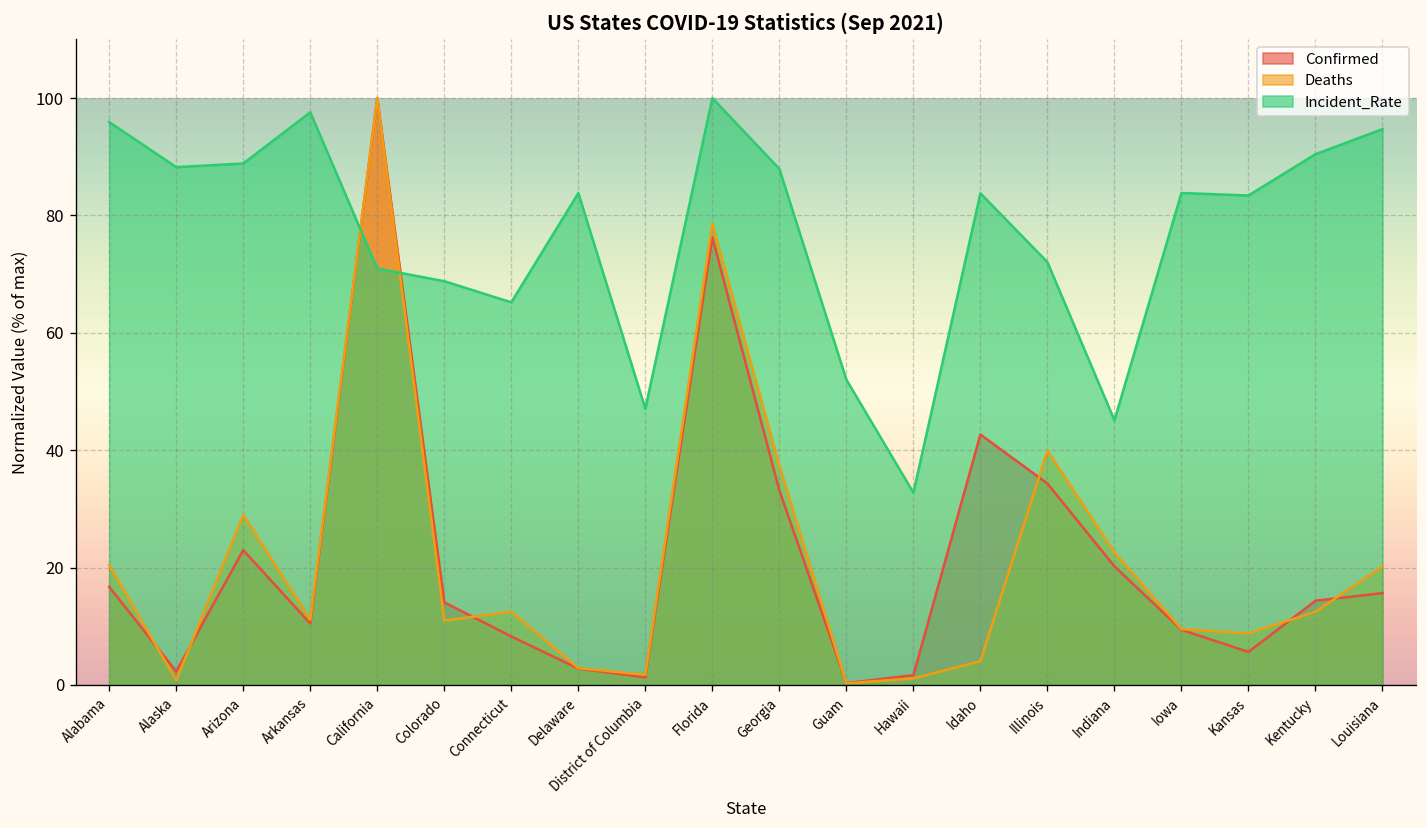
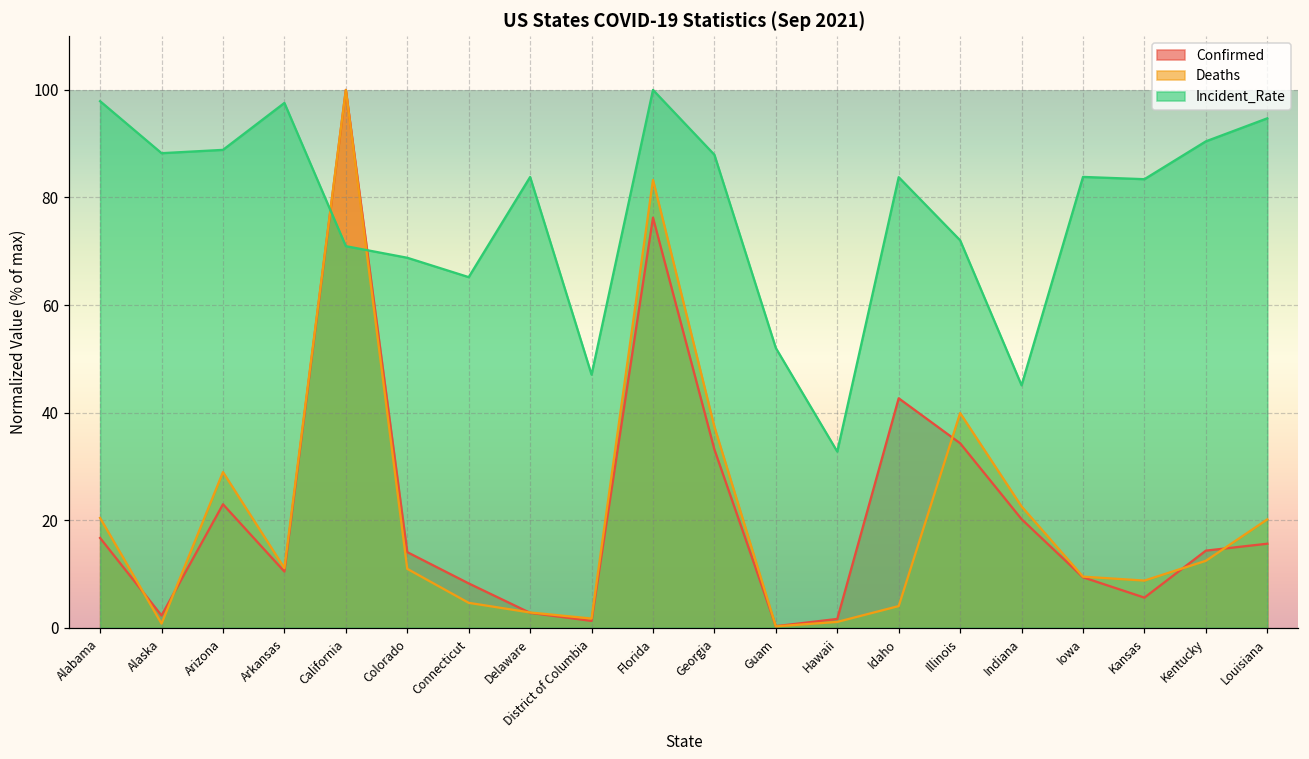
  {
    "Confirmed": {
      "Alabama": 17,
      "Alaska": 2,
      "Arizona": 23,
      "Arkansas": 10,
      "Colorado": 14,
      "Connecticut": 8,
      "Florida": 76,
      "Georgia": 33,
      "Hawaii": 2,
      "Idaho": 43,
      "Illinois": 34,
      "Indiana": 20,
      "Kansas": 6,
      "Kentucky": 14,
      "Louisiana": 16
    },
    "Deaths": {
      "Alabama": 20,
      "Alaska": 1,
      "Arizona": 29,
      "Arkansas": 11,
      "Colorado": 11,
-     "Connecticut": 12,
-     "Florida": 79,
+     "Connecticut": 5,
+     "Florida": 83,
      "Georgia": 37,
      "Hawaii": 1,
      "Idaho": 4,
      "Illinois": 40,
      "Indiana": 23,
      "Kansas": 9,
      "Kentucky": 12,
      "Louisiana": 20
    },
    "Incident_Rate": {
-     "Alabama": 96,
+     "Alabama": 98,
      "Alaska": 88,
      "Arizona": 89,
      "Arkansas": 98,
      "California": 71,
      "Colorado": 69,
      "Connecticut": 65,
      "Delaware": 84,
      "District of Columbia": 47,
      "Florida": 100,
      "Georgia": 88,
      "Guam": 52,
      "Hawaii": 33,
      "Idaho": 84,
      "Illinois": 72,
      "Indiana": 45,
      "Iowa": 84,
      "Kansas": 83,
      "Kentucky": 90,
      "Louisiana": 95
    }
  }
